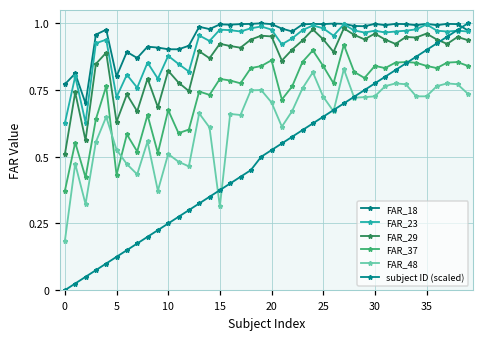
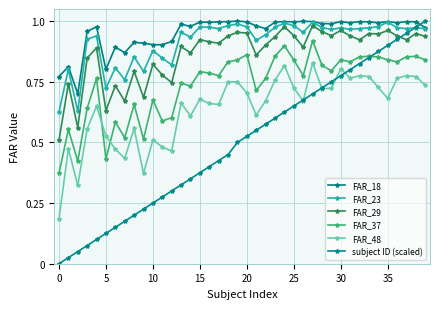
  {
    "FAR_48": {
      "0": 0.18,
      "5": 0.53,
      "10": 0.51,
-     "15": 0.31,
+     "15": 0.68,
      "20": 0.70,
      "25": 0.73,
-     "30": 0.73,
-     "35": 0.73
+     "30": 0.80,
+     "35": 0.68
    }
  }
